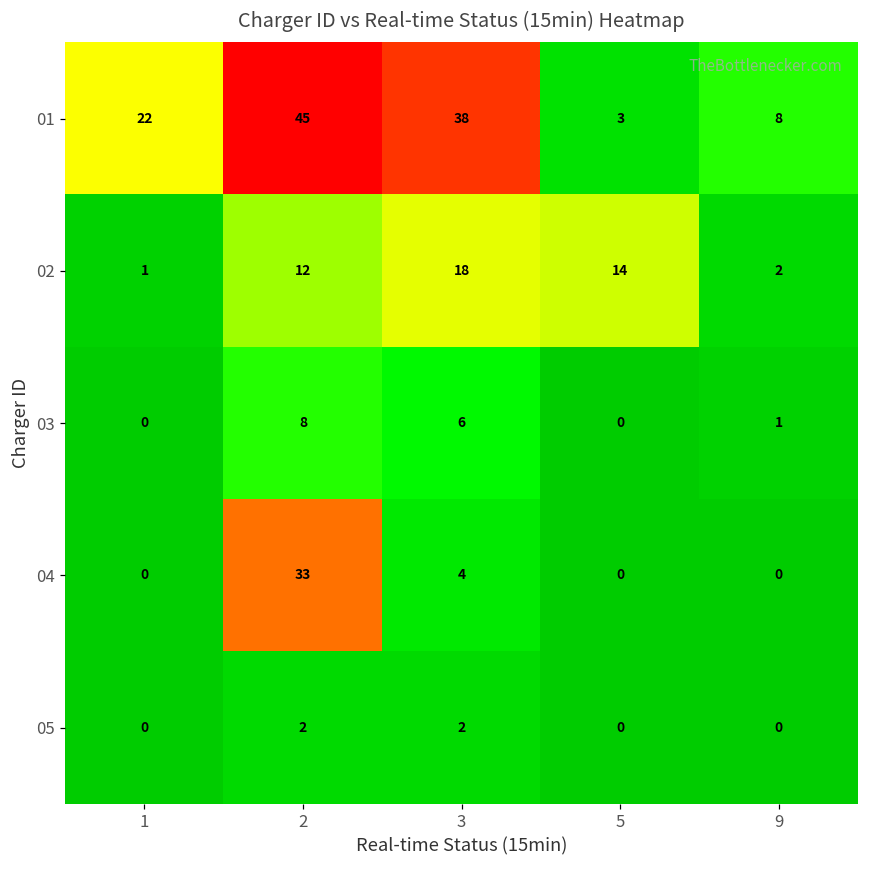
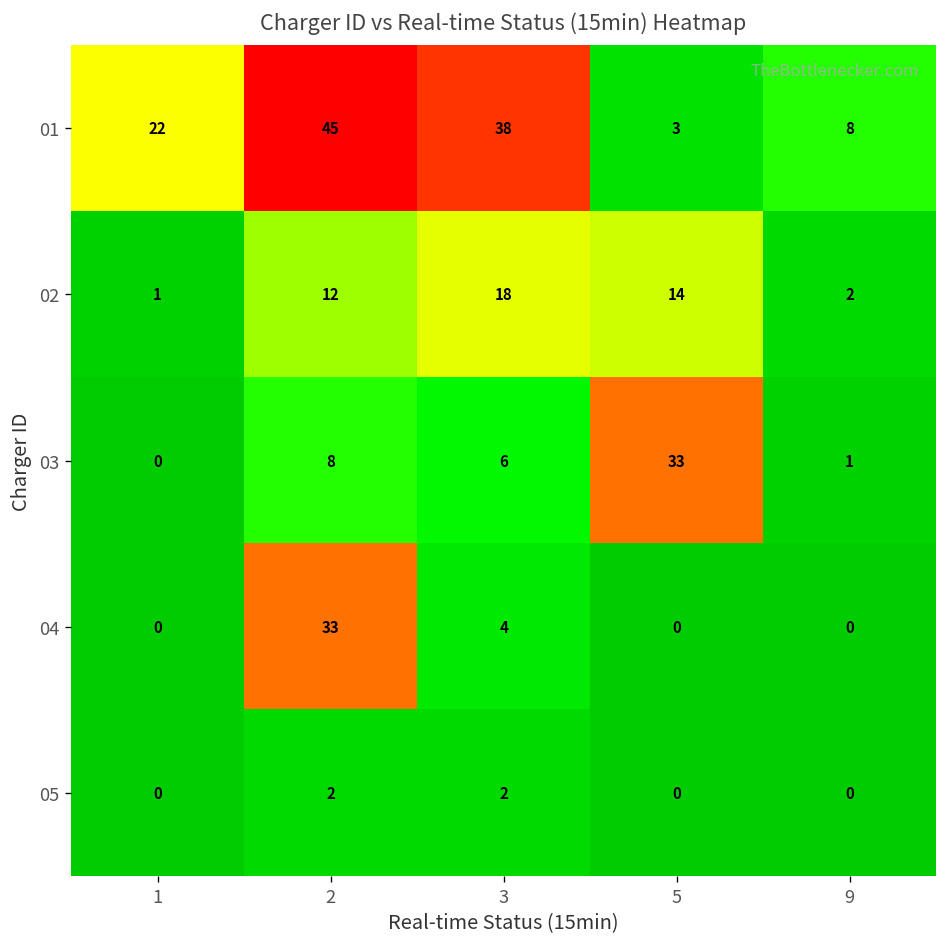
  {
    "01": {
      "1": 22,
      "2": 45,
      "3": 38,
      "5": 3
    },
    "02": {
      "1": 1,
      "2": 12,
      "3": 18,
      "5": 14,
      "9": 2
    },
    "03": {
      "1": 0,
      "2": 8,
      "3": 6,
-     "5": 0,
+     "5": 33,
      "9": 1
    },
    "04": {
      "1": 0,
      "2": 33,
      "3": 4,
      "5": 0,
      "9": 0
    },
    "05": {
      "1": 0,
      "2": 2,
      "3": 2,
      "5": 0,
      "9": 0
    }
  }
